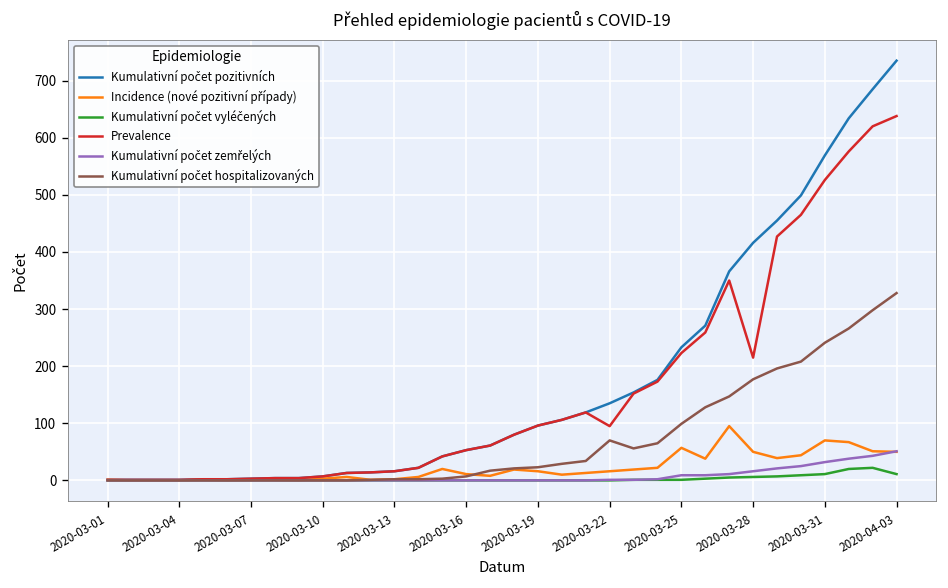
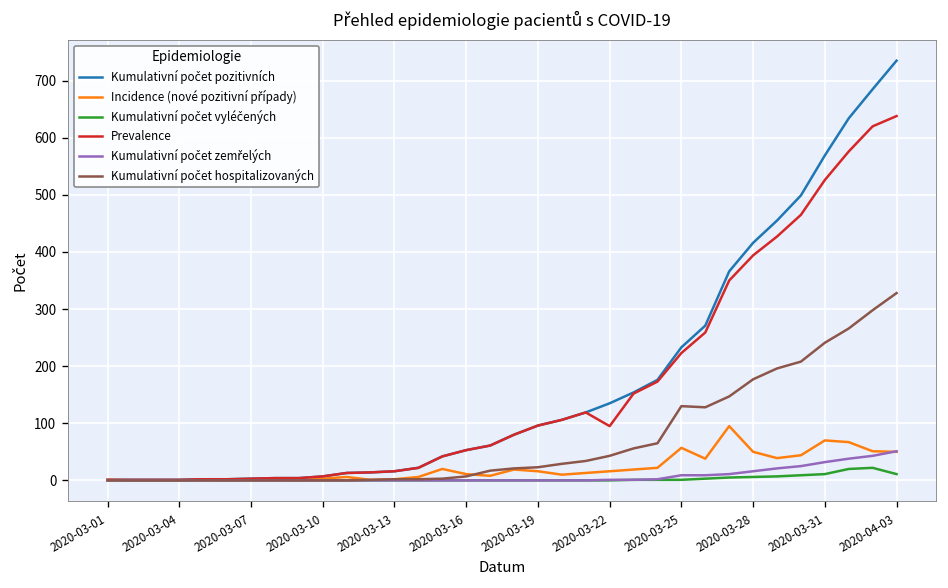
  {
    "Kumulativní počet pozitivních": {
      "2020-03-22": 140,
      "2020-03-25": 230,
      "2020-03-28": 420,
      "2020-03-31": 570,
      "2020-04-03": 740
    },
    "Incidence (nové pozitivní případy)": {
      "2020-03-19": 20,
      "2020-03-22": 20,
      "2020-03-25": 60,
      "2020-03-28": 50,
      "2020-03-31": 70
    },
    "Kumulativní počet vyléčených": {
      "2020-03-25": 0,
      "2020-03-28": 10,
      "2020-03-31": 10,
      "2020-04-03": 10
    },
    "Prevalence": {
      "2020-03-22": 100,
      "2020-03-25": 220,
-     "2020-03-28": 220,
+     "2020-03-28": 390,
      "2020-03-31": 530,
      "2020-04-03": 640
    },
    "Kumulativní počet zemřelých": {
      "2020-03-25": 10,
      "2020-03-28": 20,
      "2020-03-31": 30
    },
    "Kumulativní počet hospitalizovaných": {
      "2020-03-19": 20,
-     "2020-03-22": 70,
-     "2020-03-25": 100,
+     "2020-03-22": 40,
+     "2020-03-25": 130,
      "2020-03-28": 180,
      "2020-03-31": 240,
      "2020-04-03": 330
    }
  }
